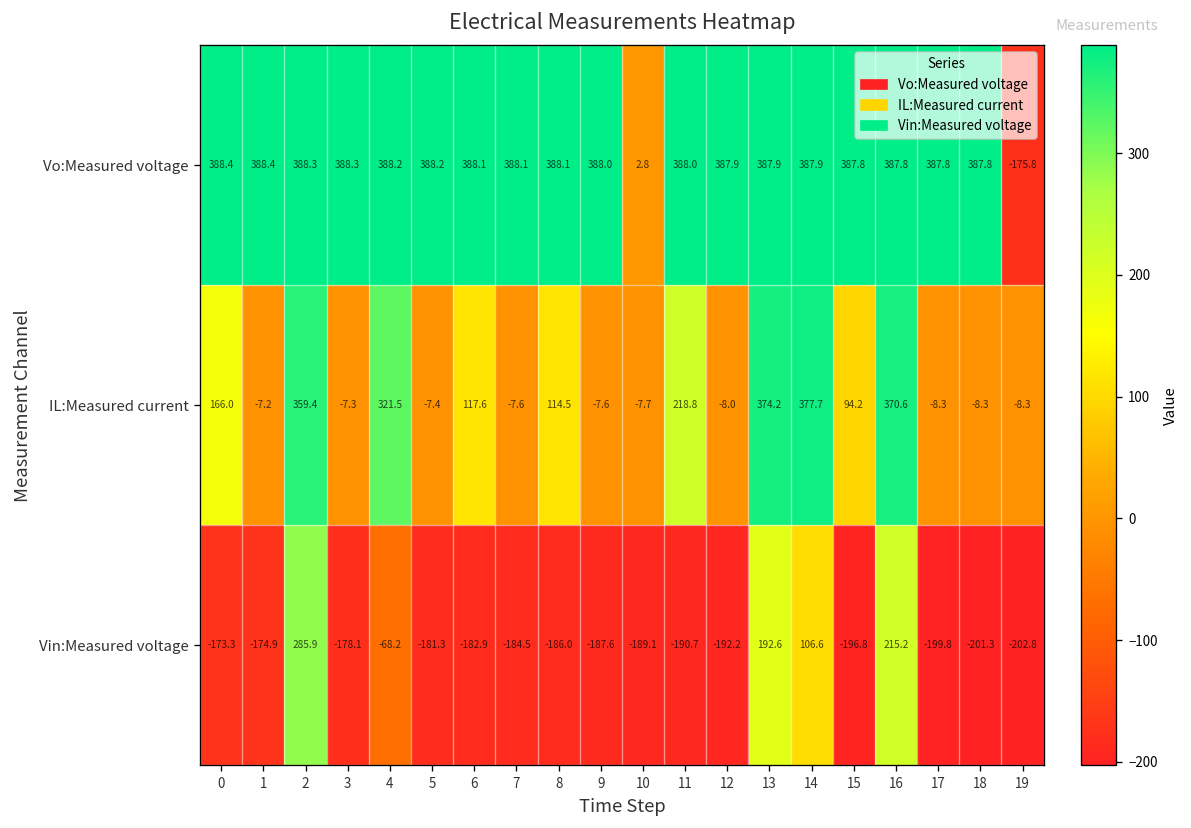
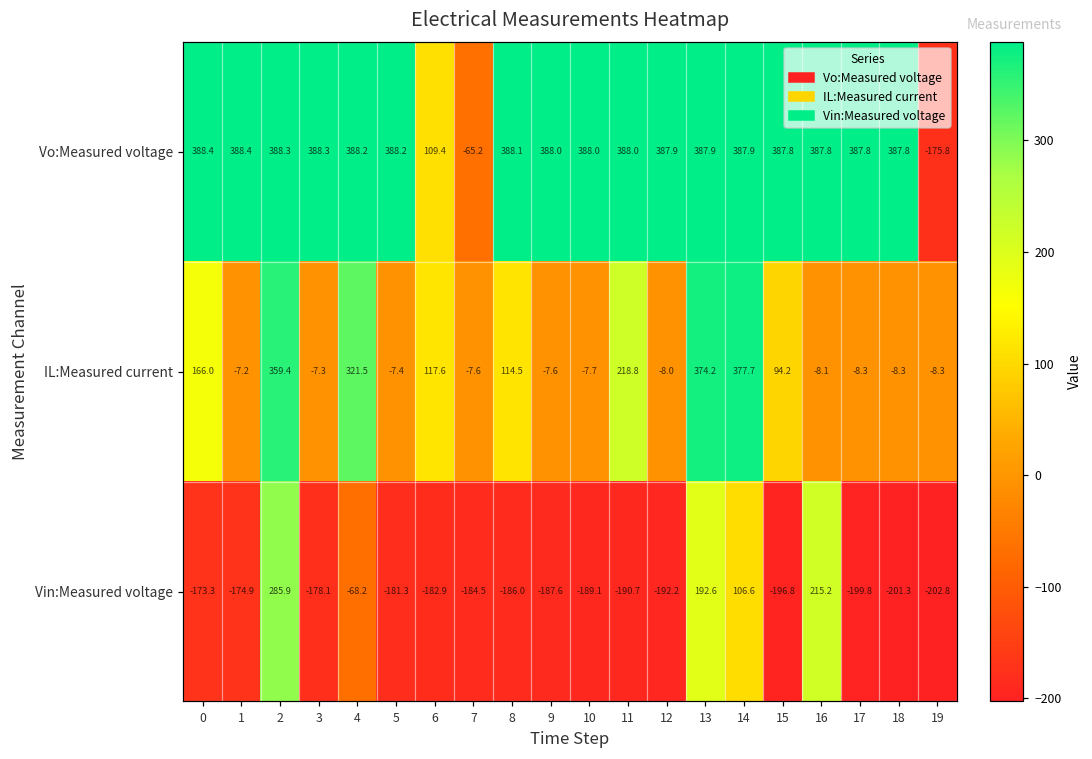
  {
    "Vo:Measured voltage": {
      "0": 388.4,
      "1": 388.4,
      "2": 388.3,
      "3": 388.3,
      "4": 388.2,
      "5": 388.2,
-     "6": 388.1,
-     "7": 388.1,
+     "6": 109.4,
+     "7": -65.2,
      "8": 388.1,
      "9": 388.0,
-     "10": 2.8,
+     "10": 388.0,
      "11": 388.0,
      "12": 387.9,
      "13": 387.9,
      "14": 387.9,
      "15": 387.8,
      "16": 387.8,
      "17": 387.8,
      "18": 387.8,
      "19": -175.8
    },
    "IL:Measured current": {
      "0": 166.0,
      "1": -7.2,
      "2": 359.4,
      "3": -7.3,
      "4": 321.5,
      "5": -7.4,
      "6": 117.6,
      "7": -7.6,
      "8": 114.5,
      "9": -7.6,
      "10": -7.7,
      "11": 218.8,
      "12": -8.0,
      "13": 374.2,
      "14": 377.7,
      "15": 94.2,
-     "16": 370.6,
+     "16": -8.1,
      "17": -8.3,
      "18": -8.3,
      "19": -8.3
    },
    "Vin:Measured voltage": {
      "0": -173.3,
      "1": -174.9,
      "2": 285.9,
      "3": -178.1,
      "4": -68.2,
      "5": -181.3,
      "6": -182.9,
      "7": -184.5,
      "8": -186.0,
      "9": -187.6,
      "10": -189.1,
      "11": -190.7,
      "12": -192.2,
      "13": 192.6,
      "14": 106.6,
      "15": -196.8,
      "16": 215.2,
      "17": -199.8,
      "18": -201.3,
      "19": -202.8
    }
  }
